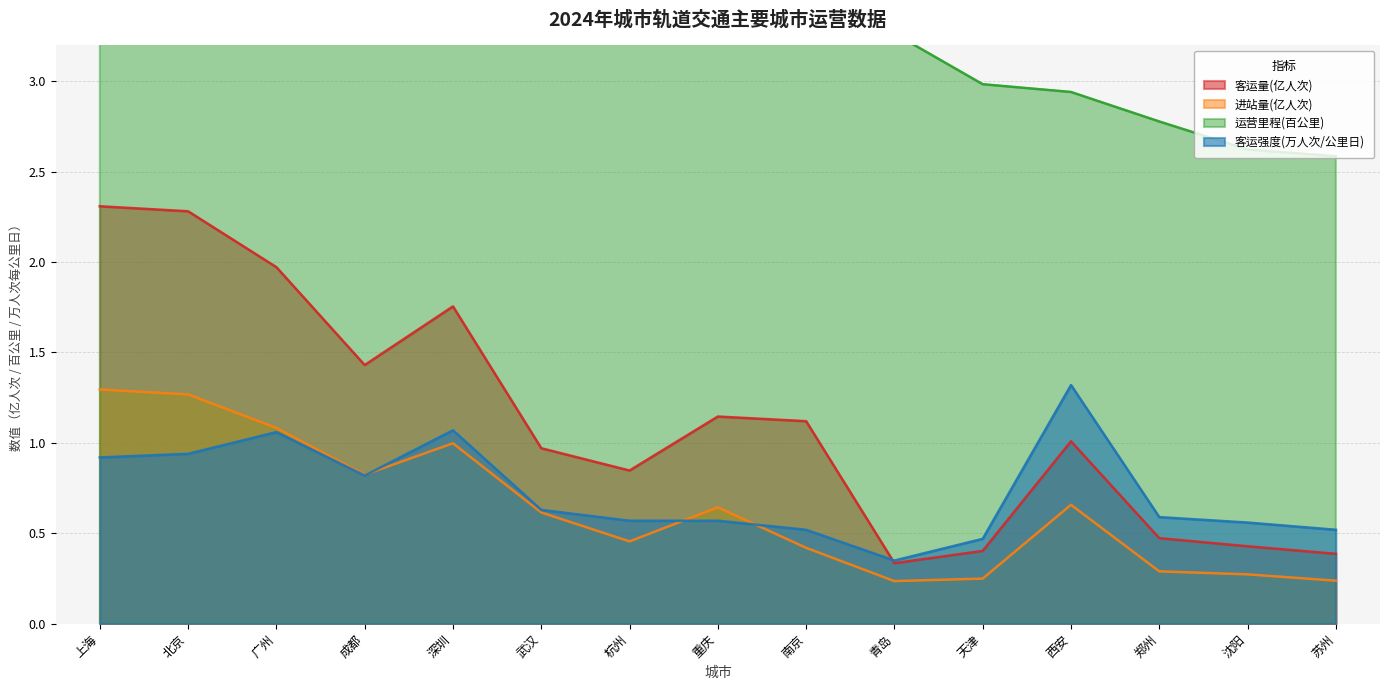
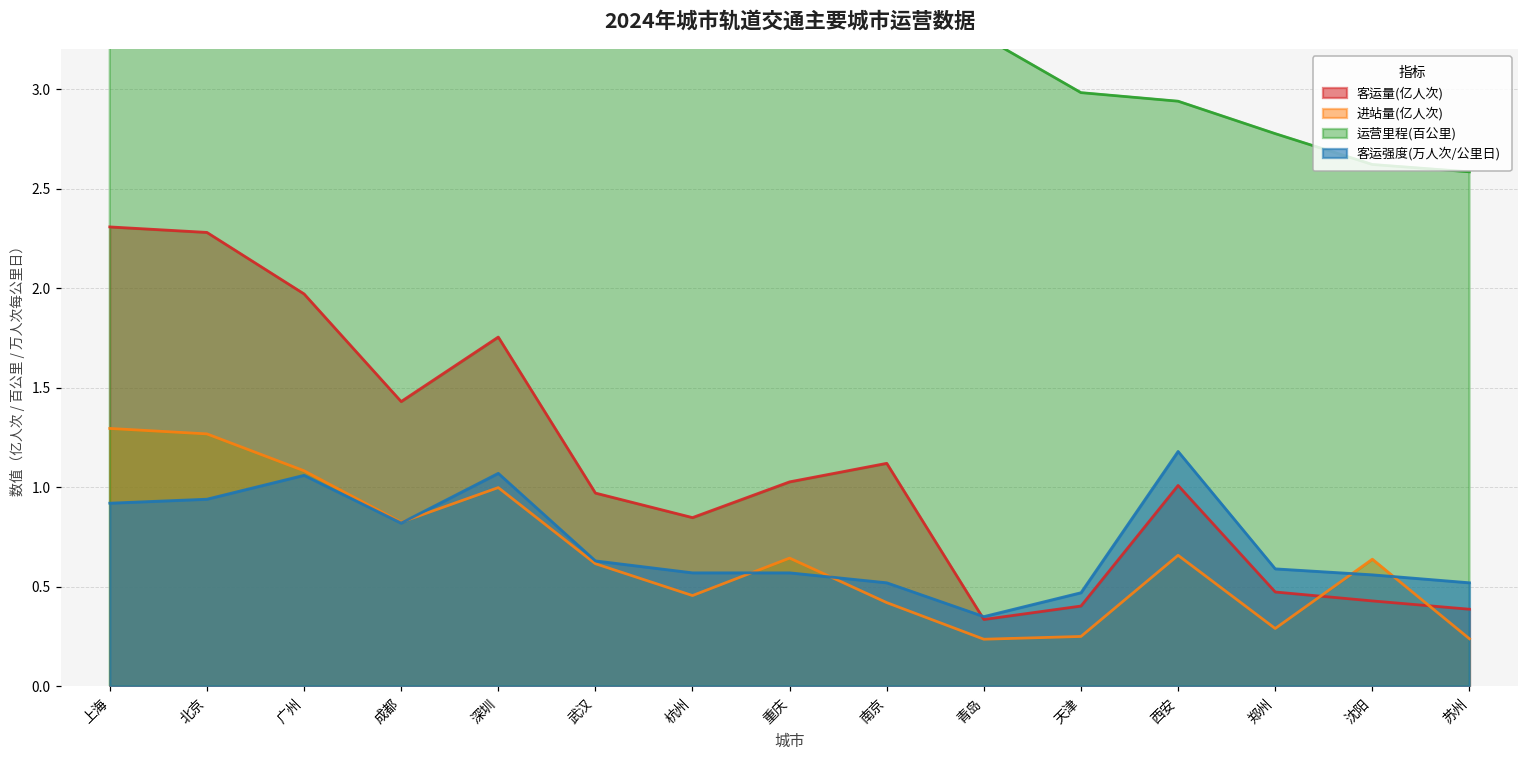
  {
    "客运量(亿人次)": {
      "上海": 2.31,
      "北京": 2.28,
      "广州": 1.97,
      "成都": 1.43,
      "深圳": 1.75,
      "武汉": 0.97,
      "杭州": 0.85,
-     "重庆": 1.15,
+     "重庆": 1.03,
      "南京": 1.12,
      "青岛": 0.34,
      "天津": 0.40,
      "西安": 1.01,
      "郑州": 0.47,
      "沈阳": 0.43,
      "苏州": 0.39
    },
    "进站量(亿人次)": {
      "上海": 1.30,
      "北京": 1.27,
      "广州": 1.08,
      "深圳": 1.00,
      "武汉": 0.62,
      "杭州": 0.46,
      "重庆": 0.64,
      "南京": 0.42,
      "青岛": 0.24,
      "天津": 0.25,
      "西安": 0.66,
      "郑州": 0.29,
-     "沈阳": 0.27,
+     "沈阳": 0.64,
      "苏州": 0.24
    },
    "运营里程(百公里)": {
      "天津": 2.98,
      "西安": 2.94,
      "郑州": 2.78
    },
    "客运强度(万人次/公里日)": {
      "上海": 0.92,
      "北京": 0.94,
      "广州": 1.06,
      "深圳": 1.07,
      "武汉": 0.63,
      "杭州": 0.57,
      "重庆": 0.57,
      "南京": 0.52,
      "青岛": 0.35,
      "天津": 0.47,
-     "西安": 1.32,
+     "西安": 1.18,
      "郑州": 0.59,
      "沈阳": 0.56,
      "苏州": 0.52
    }
  }
